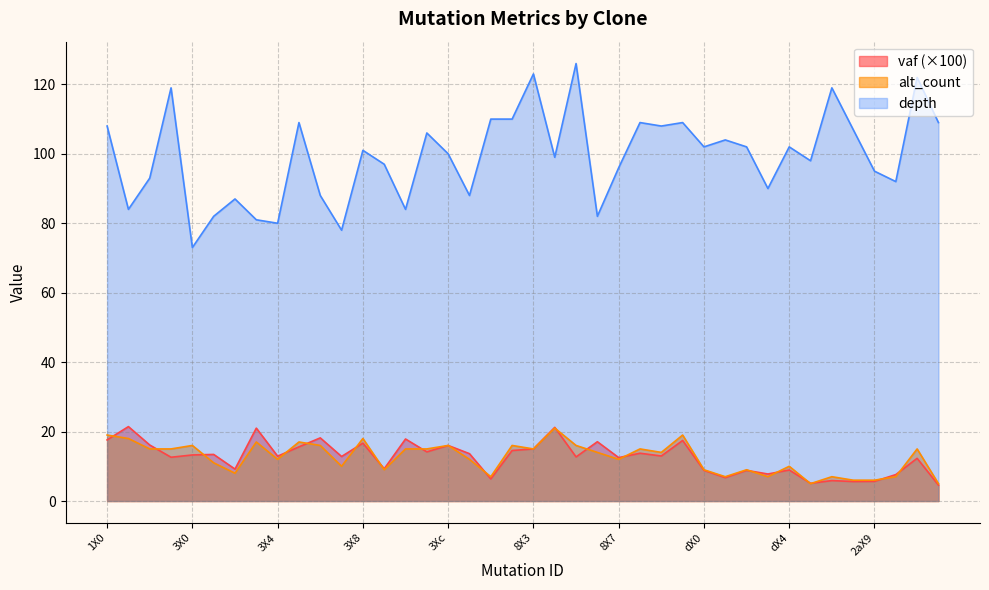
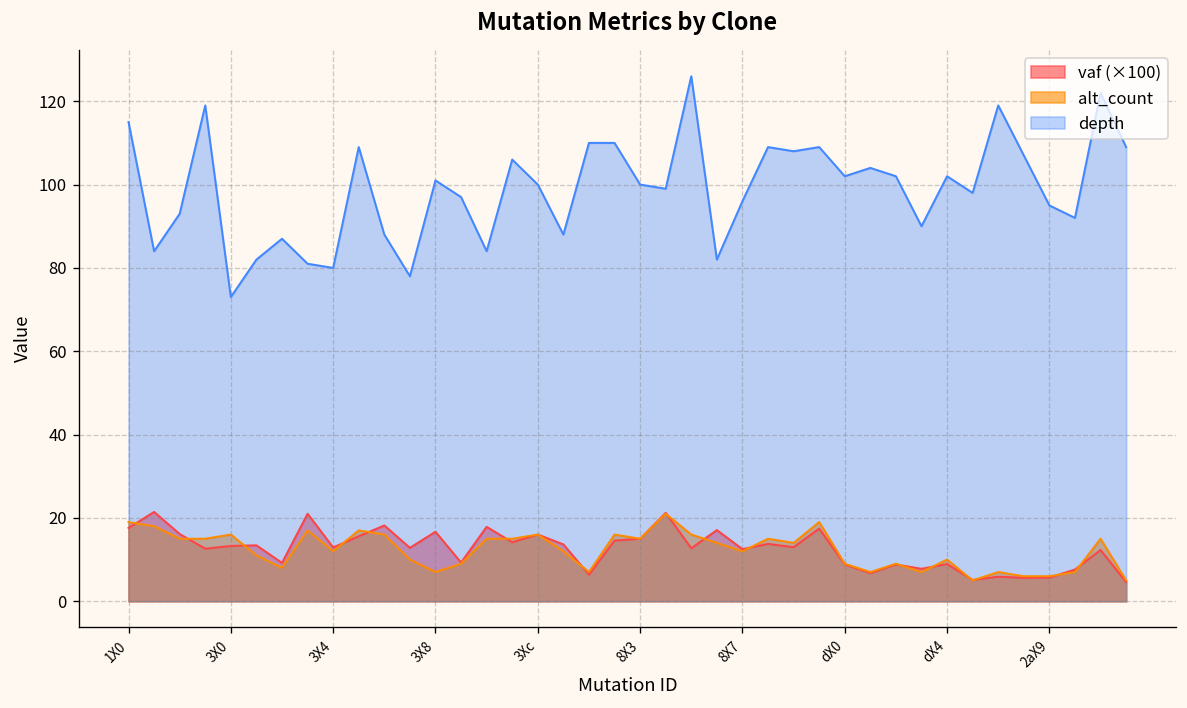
  {
    "vaf (×100)": {
      "1X0": 18,
      "3X0": 13,
      "3X4": 13,
      "3X8": 17,
      "dX4": 9
    },
    "alt_count": {
      "1X0": 19,
      "3X0": 16,
      "3X4": 12,
-     "3X8": 18,
+     "3X8": 7,
      "dX4": 10
    },
    "depth": {
-     "1X0": 108,
+     "1X0": 115,
      "3X0": 73,
      "3X4": 80,
      "3X8": 101,
      "3Xc": 100,
-     "8X3": 123,
+     "8X3": 100,
      "8X7": 96,
      "dX0": 102,
      "dX4": 102,
      "2aX9": 95
    }
  }
